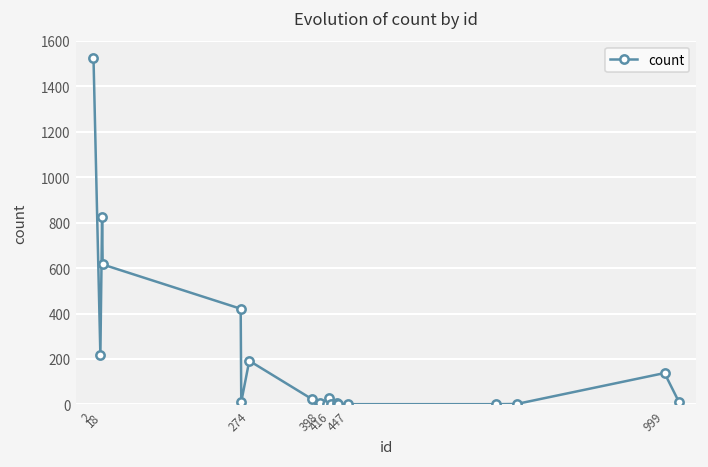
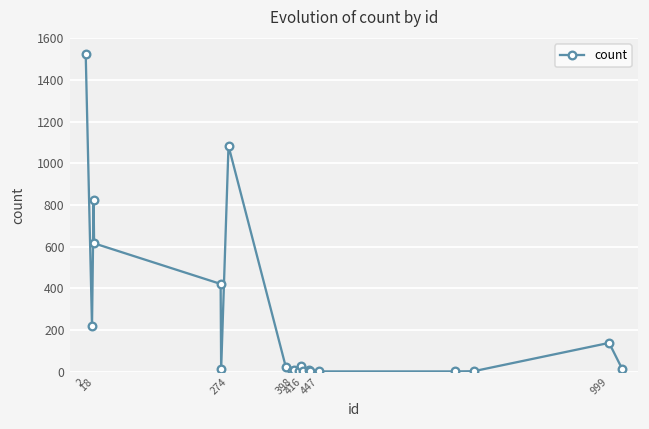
  {
    "2": 1530,
    "18": 620,
-   "274": 190,
+   "274": 1080,
    "398": 10,
    "416": 0,
    "447": 0,
    "999": 140
  }
